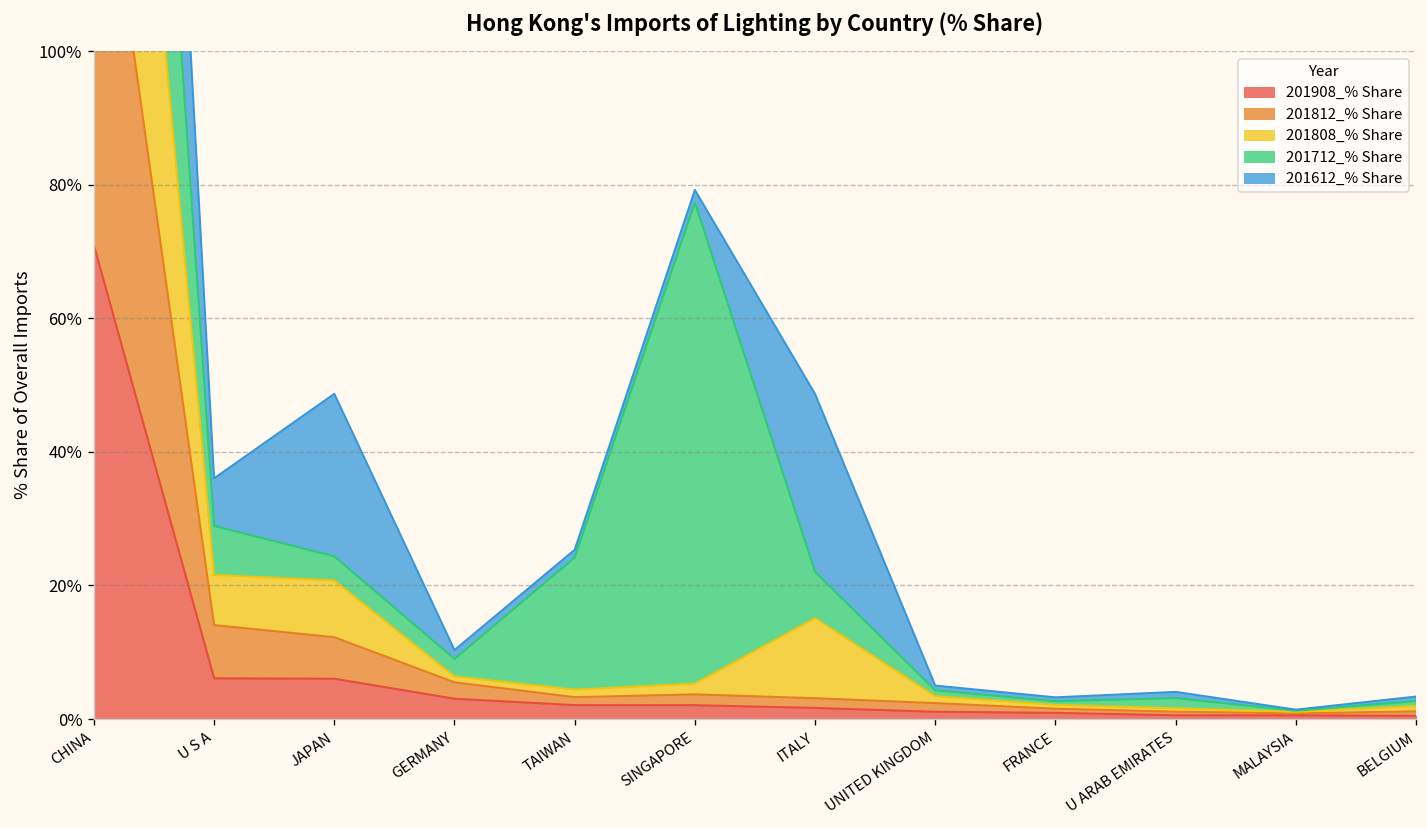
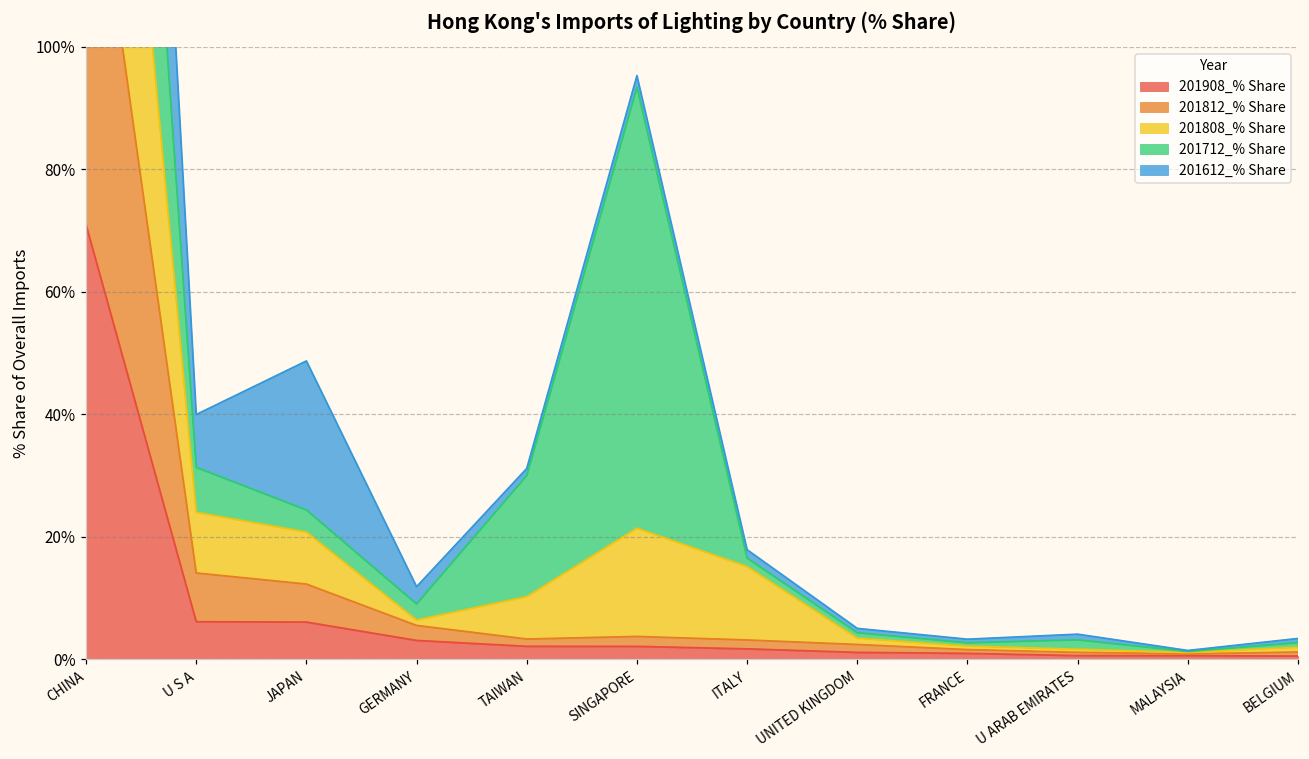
  {
    "201808_% Share": {
-     "U S A": "8%",
+     "U S A": "10%",
      "JAPAN": "8%",
      "GERMANY": "1%",
-     "TAIWAN": "1%",
-     "SINGAPORE": "2%",
+     "TAIWAN": "7%",
+     "SINGAPORE": "18%",
      "ITALY": "12%",
      "UNITED KINGDOM": "1%",
      "FRANCE": "1%",
      "U ARAB EMIRATES": "1%",
      "BELGIUM": "1%"
    },
    "201712_% Share": {
      "U S A": "7%",
      "JAPAN": "4%",
      "GERMANY": "3%",
      "TAIWAN": "20%",
      "SINGAPORE": "72%",
-     "ITALY": "7%",
+     "ITALY": "1%",
      "UNITED KINGDOM": "1%",
      "FRANCE": "1%",
      "U ARAB EMIRATES": "2%",
      "BELGIUM": "1%"
    },
    "201612_% Share": {
-     "U S A": "7%",
+     "U S A": "9%",
      "JAPAN": "24%",
-     "GERMANY": "1%",
+     "GERMANY": "3%",
      "TAIWAN": "1%",
      "SINGAPORE": "2%",
-     "ITALY": "27%",
+     "ITALY": "1%",
      "UNITED KINGDOM": "1%",
      "FRANCE": "1%",
      "U ARAB EMIRATES": "1%",
      "BELGIUM": "1%"
    }
  }
